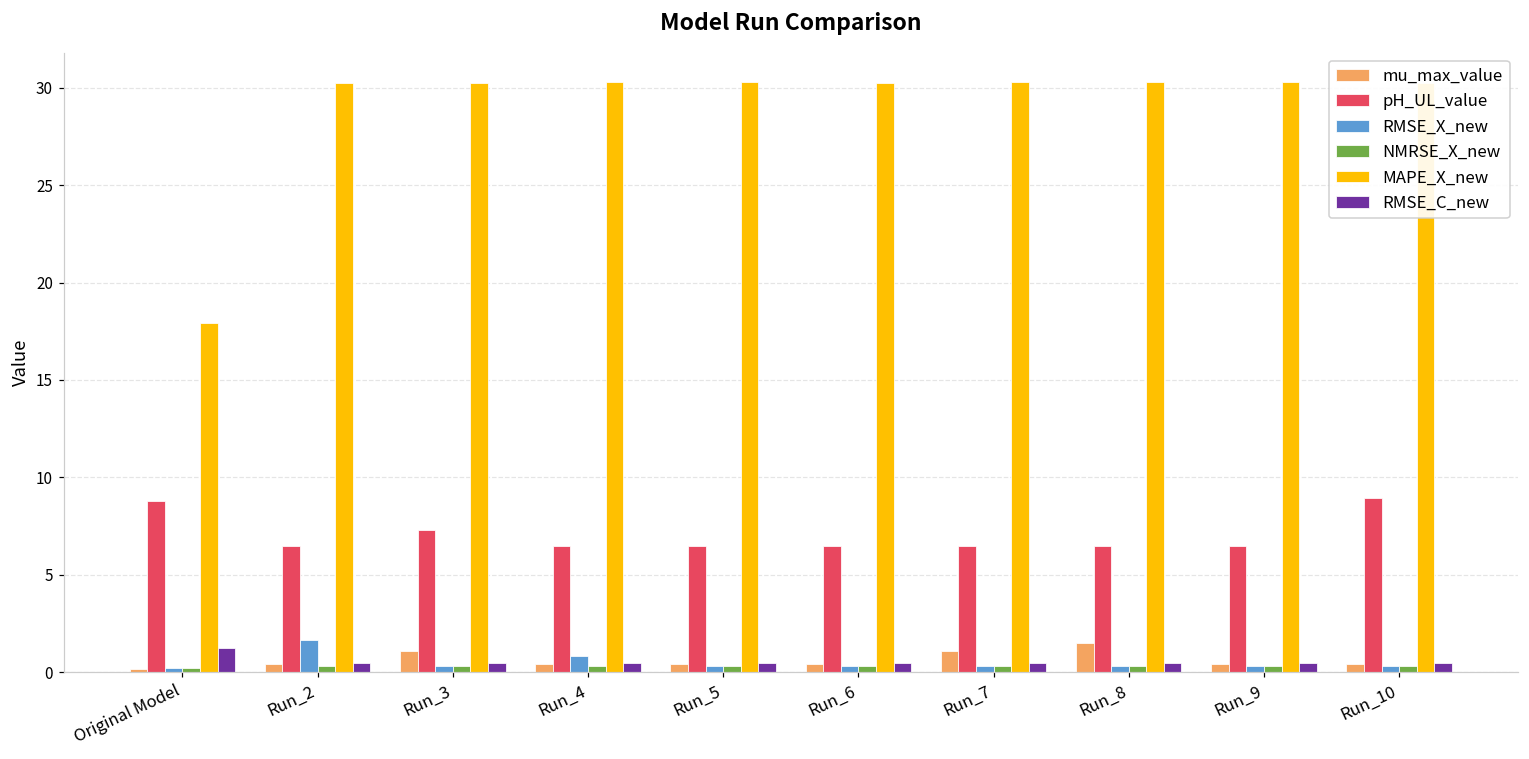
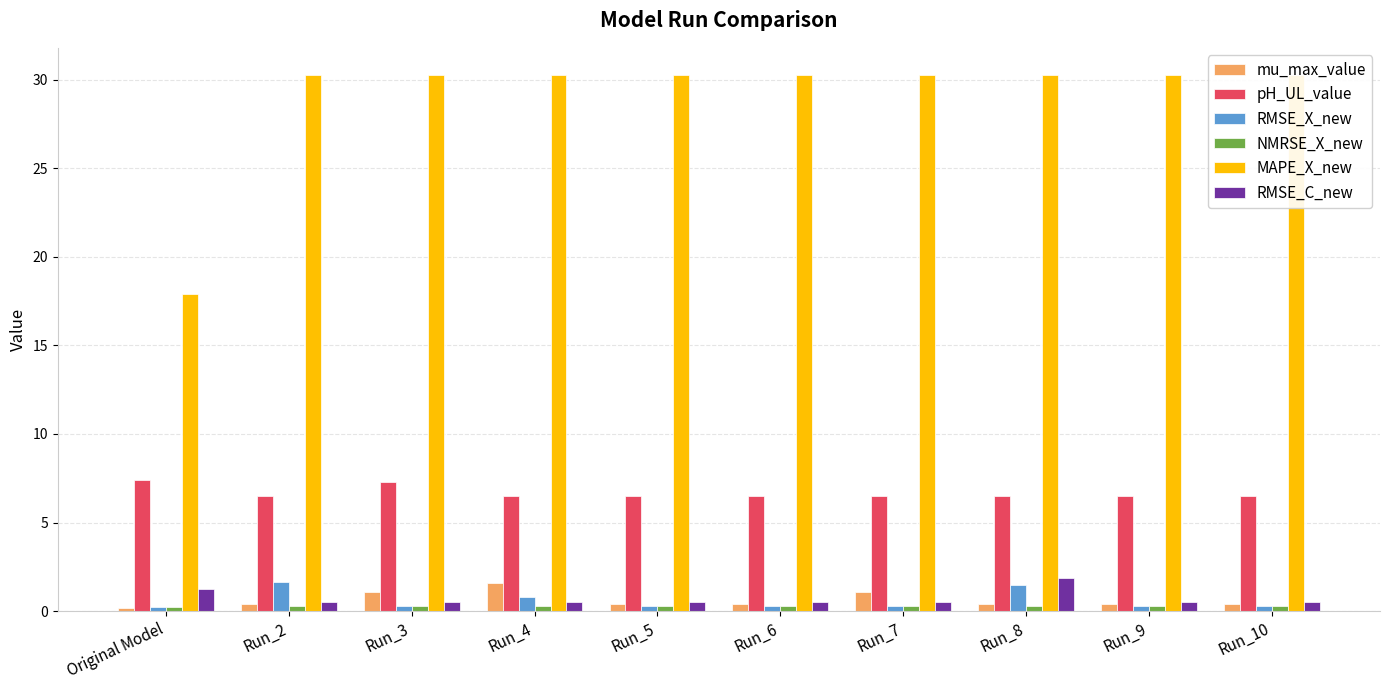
  {
    "mu_max_value": {
      "Original Model": 0.2,
      "Run_2": 0.4,
      "Run_3": 1.1,
-     "Run_4": 0.4,
+     "Run_4": 1.6,
      "Run_5": 0.4,
      "Run_6": 0.4,
      "Run_7": 1.1,
-     "Run_8": 1.5,
+     "Run_8": 0.4,
      "Run_9": 0.4,
      "Run_10": 0.4
    },
    "pH_UL_value": {
-     "Original Model": 8.8,
+     "Original Model": 7.4,
      "Run_2": 6.5,
      "Run_3": 7.3,
      "Run_4": 6.5,
      "Run_5": 6.5,
      "Run_6": 6.5,
      "Run_7": 6.5,
      "Run_8": 6.5,
      "Run_9": 6.5,
-     "Run_10": 9.0
+     "Run_10": 6.5
    },
    "RMSE_X_new": {
      "Original Model": 0.2,
      "Run_2": 1.7,
      "Run_3": 0.3,
      "Run_4": 0.8,
      "Run_5": 0.3,
      "Run_6": 0.3,
      "Run_7": 0.3,
-     "Run_8": 0.3,
+     "Run_8": 1.5,
      "Run_9": 0.3,
      "Run_10": 0.3
    },
    "NMRSE_X_new": {
      "Original Model": 0.2,
      "Run_2": 0.3,
      "Run_3": 0.3,
      "Run_4": 0.3,
      "Run_5": 0.3,
      "Run_6": 0.3,
      "Run_7": 0.3,
      "Run_8": 0.3,
      "Run_9": 0.3,
      "Run_10": 0.3
    },
    "MAPE_X_new": {
      "Original Model": 17.9,
      "Run_2": 30.3,
      "Run_3": 30.3,
      "Run_4": 30.3,
      "Run_5": 30.3,
      "Run_6": 30.3,
      "Run_7": 30.3,
      "Run_8": 30.3,
      "Run_9": 30.3
    },
    "RMSE_C_new": {
      "Original Model": 1.3,
      "Run_2": 0.5,
      "Run_3": 0.5,
      "Run_4": 0.5,
      "Run_5": 0.5,
      "Run_6": 0.5,
      "Run_7": 0.5,
-     "Run_8": 0.5,
+     "Run_8": 1.9,
      "Run_9": 0.5,
      "Run_10": 0.5
    }
  }
